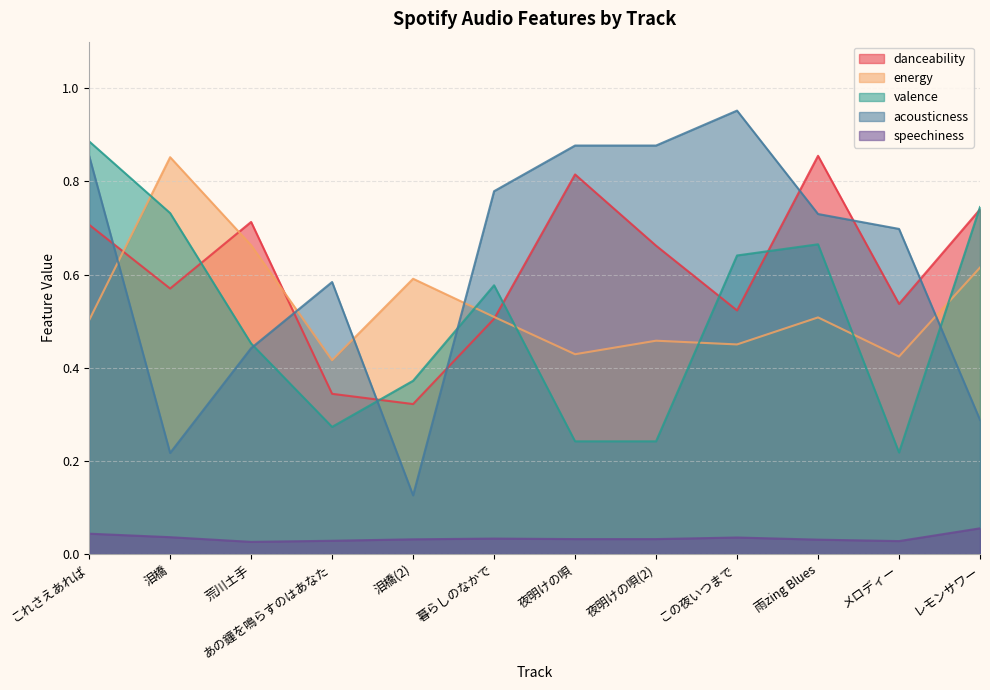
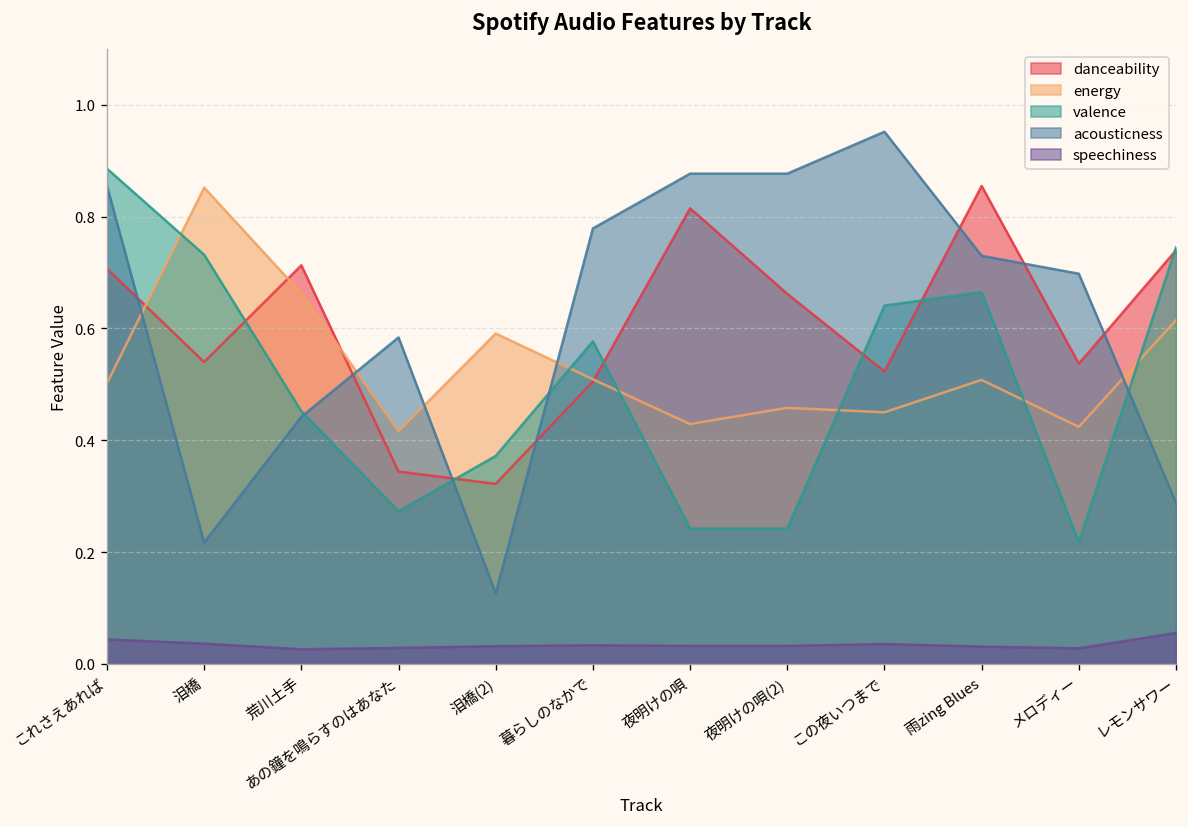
  {
    "danceability": {
      "これさえあれば": 0.71,
-     "泪橋": 0.57,
+     "泪橋": 0.54,
      "荒川土手": 0.71,
      "あの鐘を鳴らすのはあなた": 0.34,
      "泪橋(2)": 0.32,
      "夜明けの唄": 0.82,
      "夜明けの唄(2)": 0.66,
      "この夜いつまで": 0.52,
      "雨zing Blues": 0.86,
      "メロディー": 0.54
    },
    "energy": {
      "これさえあれば": 0.50,
      "泪橋": 0.85,
      "荒川土手": 0.66,
      "あの鐘を鳴らすのはあなた": 0.42,
      "泪橋(2)": 0.59,
      "夜明けの唄": 0.43,
      "夜明けの唄(2)": 0.46,
      "この夜いつまで": 0.45,
      "雨zing Blues": 0.51,
      "メロディー": 0.42,
      "レモンサワー": 0.62
    }
  }
